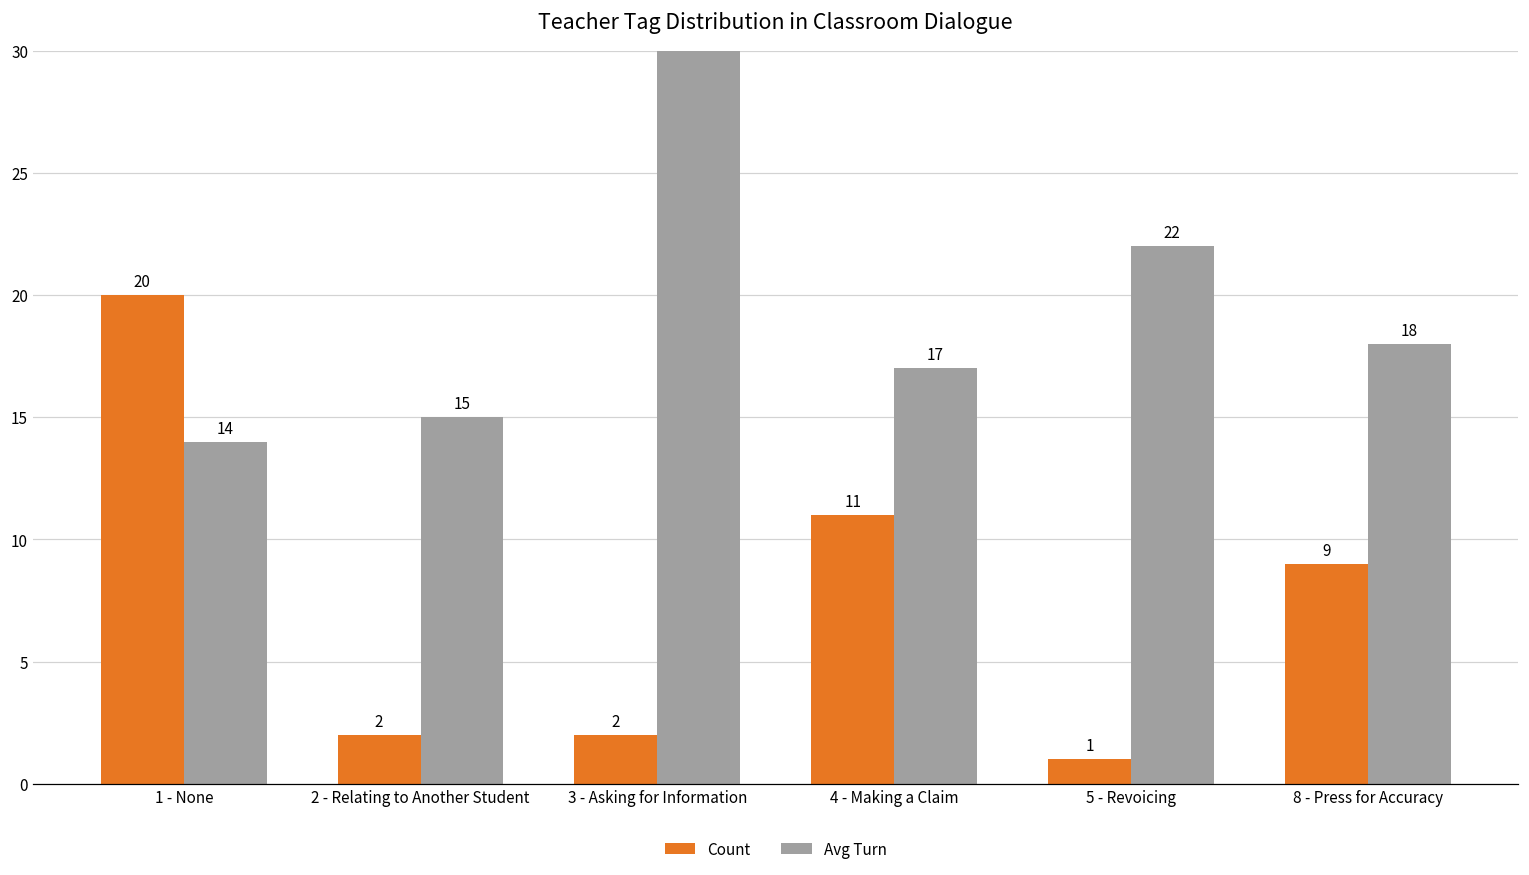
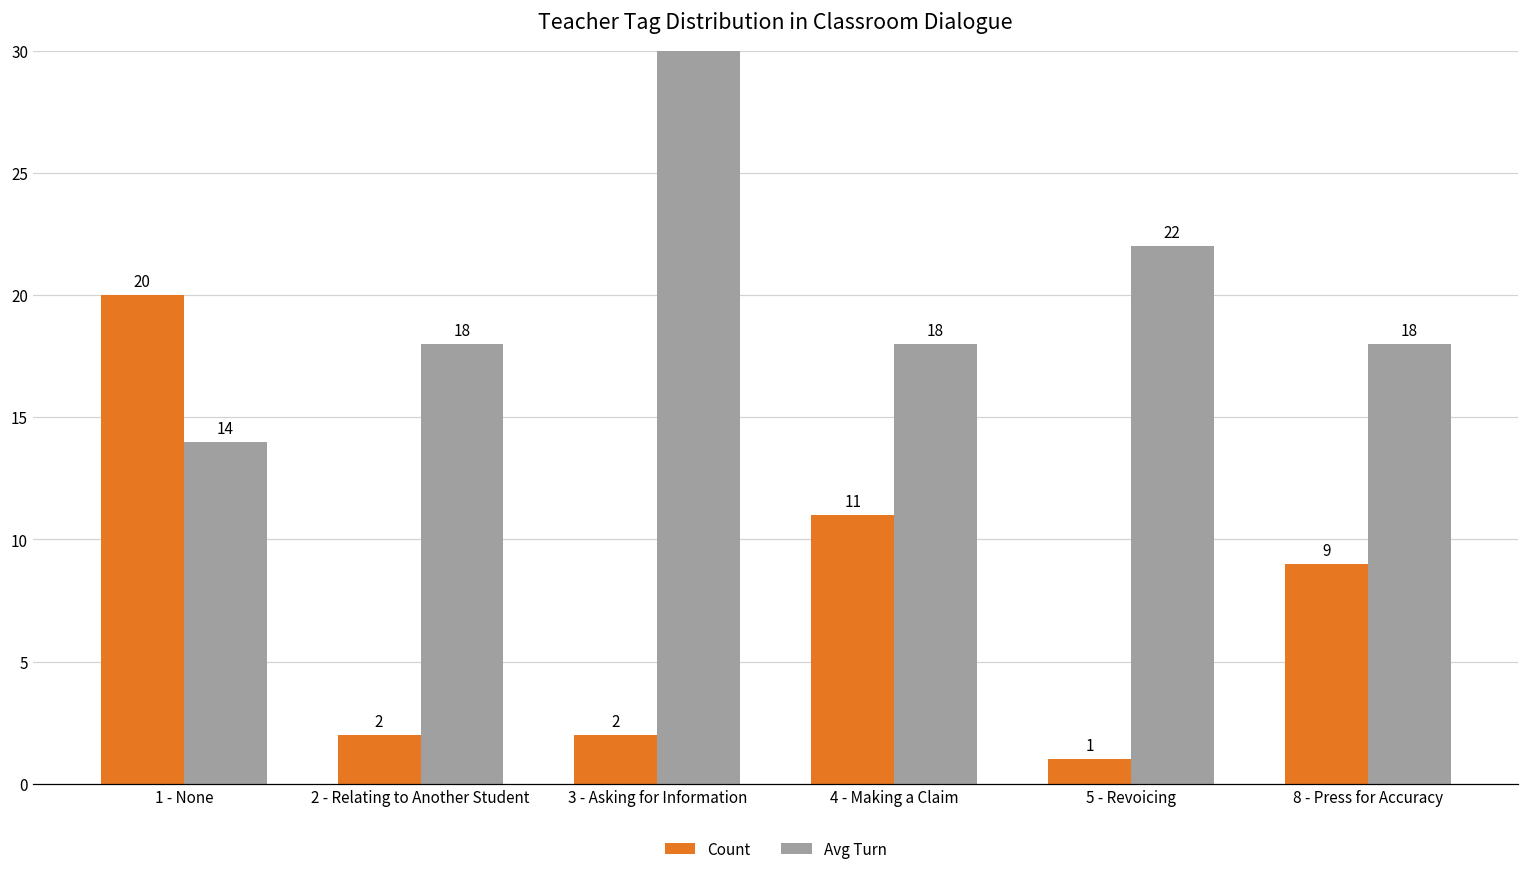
  {
    "Count": {
      "1 - None": 20,
      "2 - Relating to Another Student": 2,
      "3 - Asking for Information": 2,
      "4 - Making a Claim": 11,
      "5 - Revoicing": 1,
      "8 - Press for Accuracy": 9
    },
    "Avg Turn": {
      "1 - None": 14,
-     "2 - Relating to Another Student": 15,
-     "4 - Making a Claim": 17,
+     "2 - Relating to Another Student": 18,
+     "4 - Making a Claim": 18,
      "5 - Revoicing": 22,
      "8 - Press for Accuracy": 18
    }
  }
